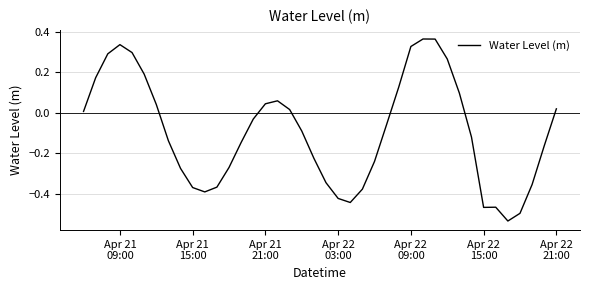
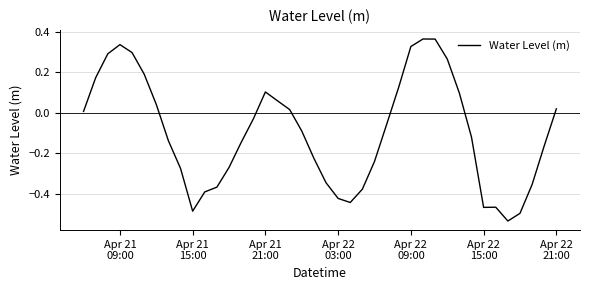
  {
    "Apr 21 09:00": 0.34,
-   "Apr 21 15:00": -0.37,
-   "Apr 21 21:00": 0.04,
+   "Apr 21 15:00": -0.49,
+   "Apr 21 21:00": 0.10,
    "Apr 22 03:00": -0.42,
    "Apr 22 09:00": 0.33,
    "Apr 22 15:00": -0.47,
    "Apr 22 21:00": 0.02
  }
